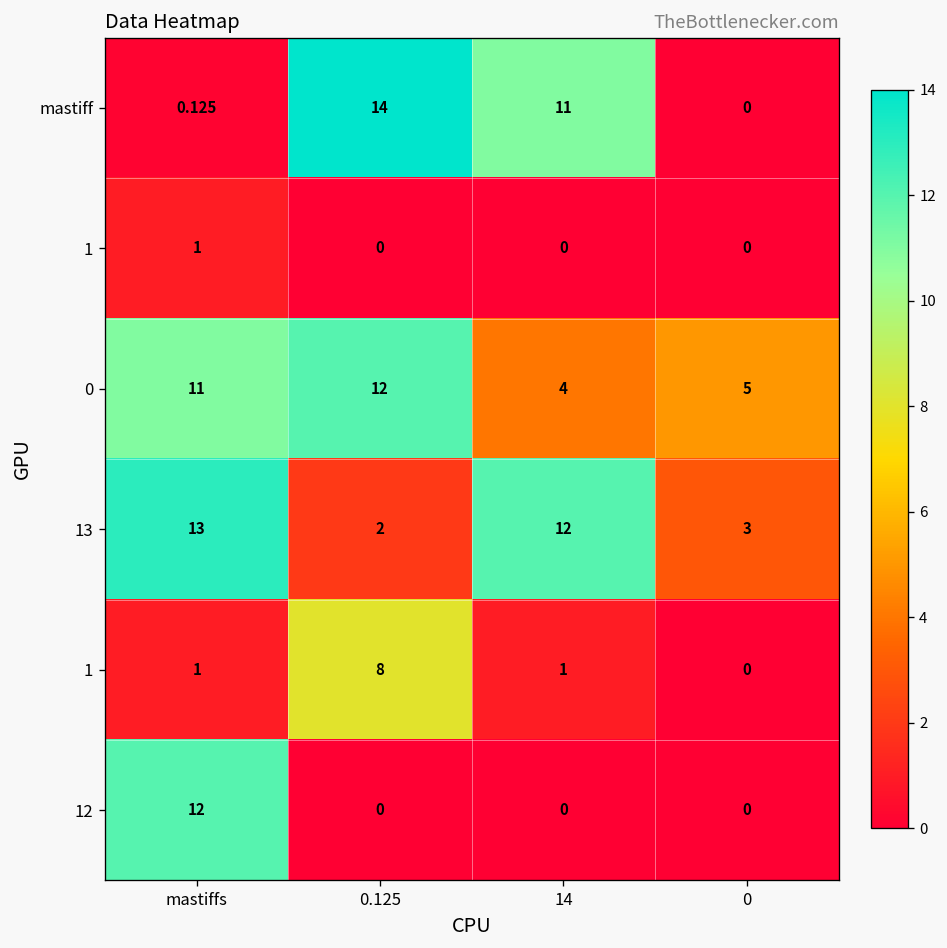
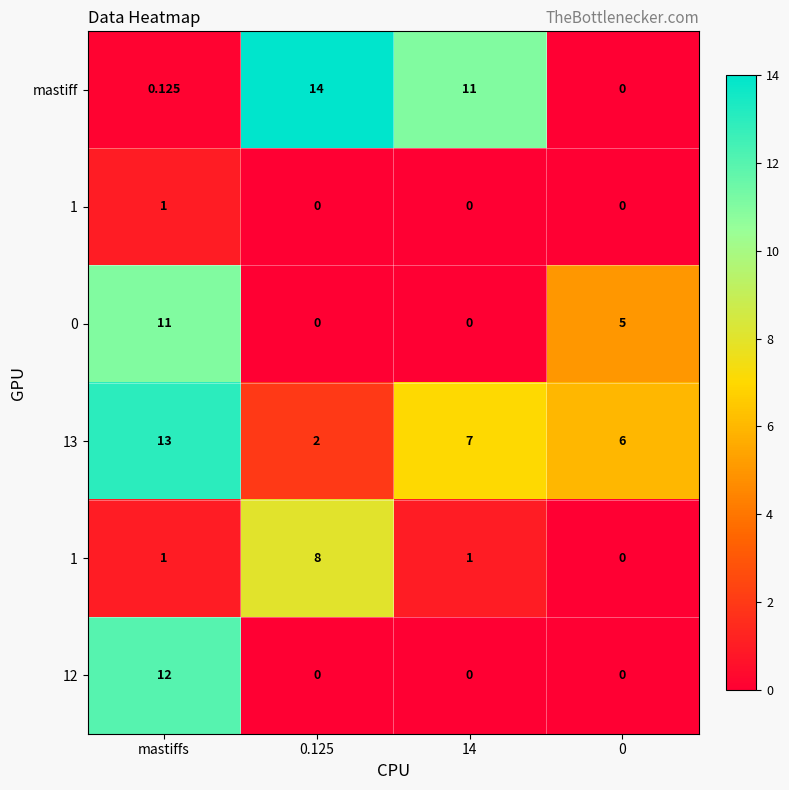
  {
    "mastiff": {
      "mastiffs": 0.125,
      "0.125": 14,
      "14": 11,
      "0": 0
    },
    "0": {
      "mastiffs": 11,
-     "0.125": 12,
-     "14": 4,
+     "0.125": 0,
+     "14": 0,
      "0": 5
    },
    "13": {
      "mastiffs": 13,
      "0.125": 2,
-     "14": 12,
-     "0": 3
+     "14": 7,
+     "0": 6
    },
    "12": {
      "mastiffs": 12,
      "0.125": 0,
      "14": 0,
      "0": 0
    }
  }
